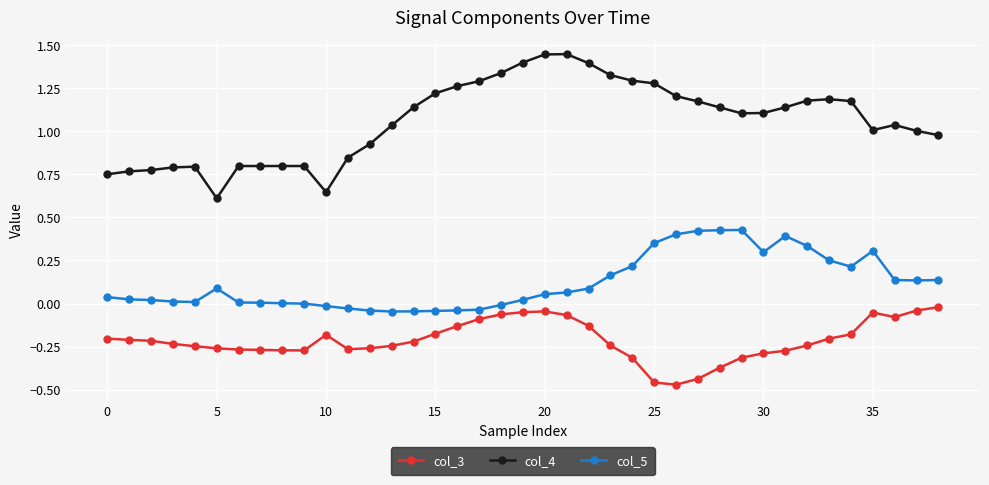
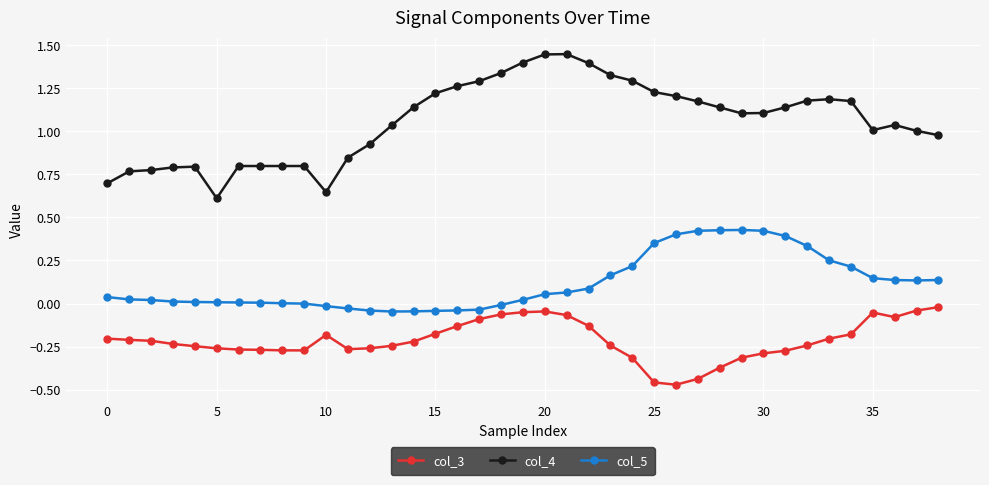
  {
    "col_3": {
      "0": -0.20,
      "5": -0.26,
      "10": -0.18,
      "15": -0.18,
      "20": -0.05,
      "25": -0.46,
      "30": -0.29,
      "35": -0.05
    },
    "col_4": {
-     "0": 0.75,
+     "0": 0.70,
      "5": 0.61,
      "10": 0.65,
      "15": 1.22,
      "20": 1.45,
-     "25": 1.28,
+     "25": 1.23,
      "30": 1.11,
      "35": 1.01
    },
    "col_5": {
      "0": 0.04,
-     "5": 0.09,
+     "5": 0.01,
      "10": -0.02,
      "15": -0.04,
      "20": 0.05,
      "25": 0.35,
-     "30": 0.30,
-     "35": 0.31
+     "30": 0.42,
+     "35": 0.15
    }
  }
